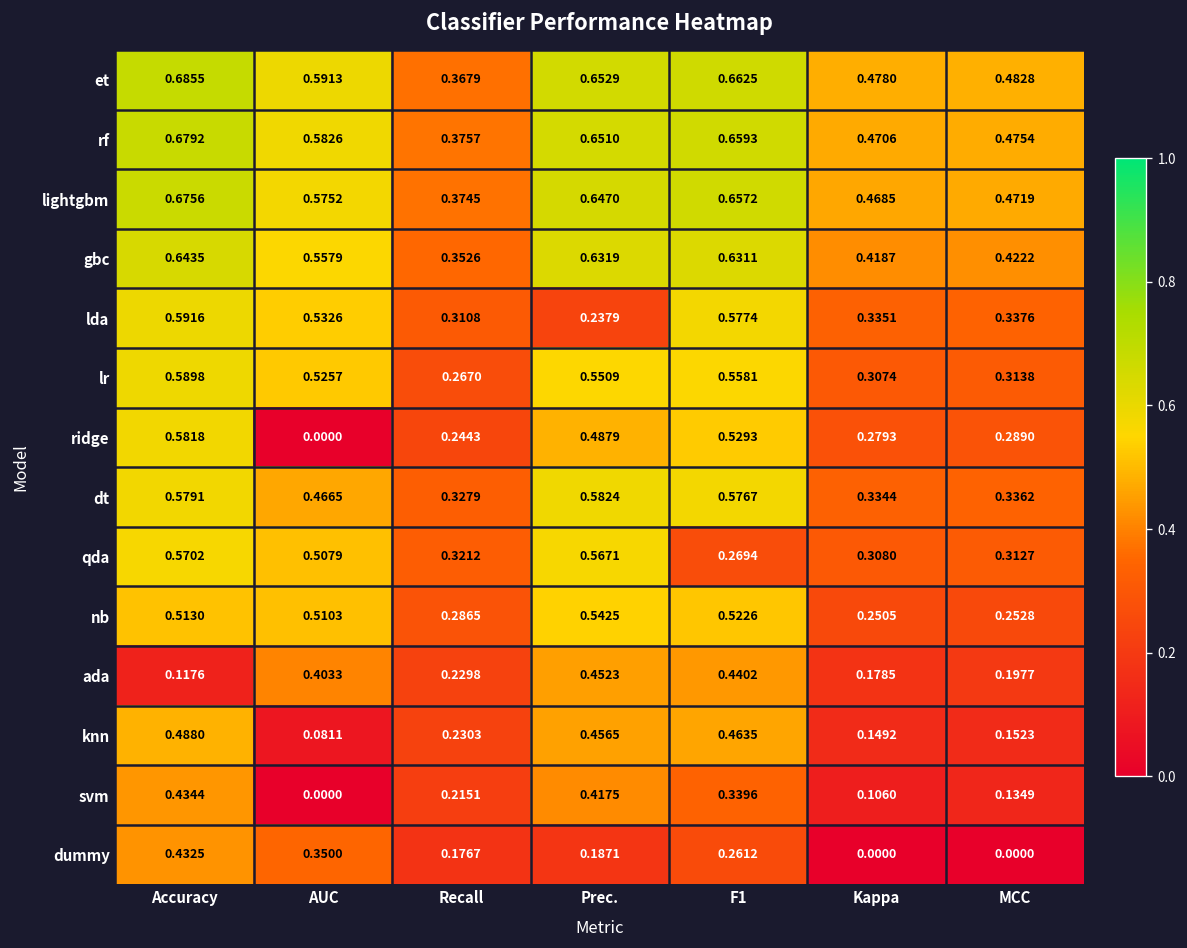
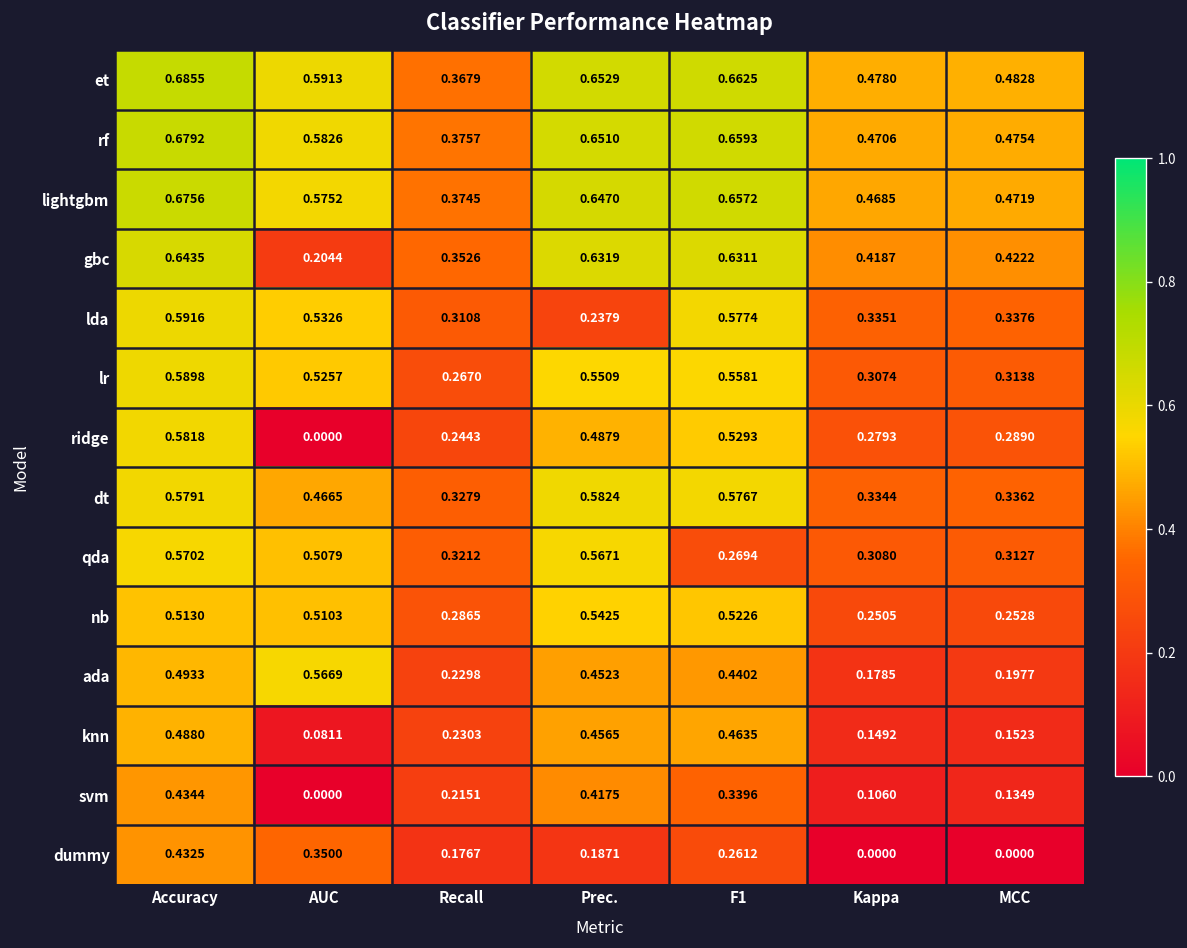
  {
    "et": {
      "Accuracy": 0.6855,
      "AUC": 0.5913,
      "Recall": 0.3679,
      "Prec.": 0.6529,
      "F1": 0.6625,
      "Kappa": 0.4780,
      "MCC": 0.4828
    },
    "rf": {
      "Accuracy": 0.6792,
      "AUC": 0.5826,
      "Recall": 0.3757,
      "Prec.": 0.6510,
      "F1": 0.6593,
      "Kappa": 0.4706,
      "MCC": 0.4754
    },
    "lightgbm": {
      "Accuracy": 0.6756,
      "AUC": 0.5752,
      "Recall": 0.3745,
      "Prec.": 0.6470,
      "F1": 0.6572,
      "Kappa": 0.4685,
      "MCC": 0.4719
    },
    "gbc": {
      "Accuracy": 0.6435,
-     "AUC": 0.5579,
+     "AUC": 0.2044,
      "Recall": 0.3526,
      "Prec.": 0.6319,
      "F1": 0.6311,
      "Kappa": 0.4187,
      "MCC": 0.4222
    },
    "lda": {
      "Accuracy": 0.5916,
      "AUC": 0.5326,
      "Recall": 0.3108,
      "Prec.": 0.2379,
      "F1": 0.5774,
      "Kappa": 0.3351,
      "MCC": 0.3376
    },
    "lr": {
      "Accuracy": 0.5898,
      "AUC": 0.5257,
      "Recall": 0.2670,
      "Prec.": 0.5509,
      "F1": 0.5581,
      "Kappa": 0.3074,
      "MCC": 0.3138
    },
    "ridge": {
      "Accuracy": 0.5818,
      "AUC": 0.0000,
      "Recall": 0.2443,
      "Prec.": 0.4879,
      "F1": 0.5293,
      "Kappa": 0.2793,
      "MCC": 0.2890
    },
    "dt": {
      "Accuracy": 0.5791,
      "AUC": 0.4665,
      "Recall": 0.3279,
      "Prec.": 0.5824,
      "F1": 0.5767,
      "Kappa": 0.3344,
      "MCC": 0.3362
    },
    "qda": {
      "Accuracy": 0.5702,
      "AUC": 0.5079,
      "Recall": 0.3212,
      "Prec.": 0.5671,
      "F1": 0.2694,
      "Kappa": 0.3080,
      "MCC": 0.3127
    },
    "nb": {
      "Accuracy": 0.5130,
      "AUC": 0.5103,
      "Recall": 0.2865,
      "Prec.": 0.5425,
      "F1": 0.5226,
      "Kappa": 0.2505,
      "MCC": 0.2528
    },
    "ada": {
-     "Accuracy": 0.1176,
-     "AUC": 0.4033,
+     "Accuracy": 0.4933,
+     "AUC": 0.5669,
      "Recall": 0.2298,
      "Prec.": 0.4523,
      "F1": 0.4402,
      "Kappa": 0.1785,
      "MCC": 0.1977
    },
    "knn": {
      "Accuracy": 0.4880,
      "AUC": 0.0811,
      "Recall": 0.2303,
      "Prec.": 0.4565,
      "F1": 0.4635,
      "Kappa": 0.1492,
      "MCC": 0.1523
    },
    "svm": {
      "Accuracy": 0.4344,
      "AUC": 0.0000,
      "Recall": 0.2151,
      "Prec.": 0.4175,
      "F1": 0.3396,
      "Kappa": 0.1060,
      "MCC": 0.1349
    },
    "dummy": {
      "Accuracy": 0.4325,
      "AUC": 0.3500,
      "Recall": 0.1767,
      "Prec.": 0.1871,
      "F1": 0.2612,
      "Kappa": 0.0000,
      "MCC": 0.0000
    }
  }
